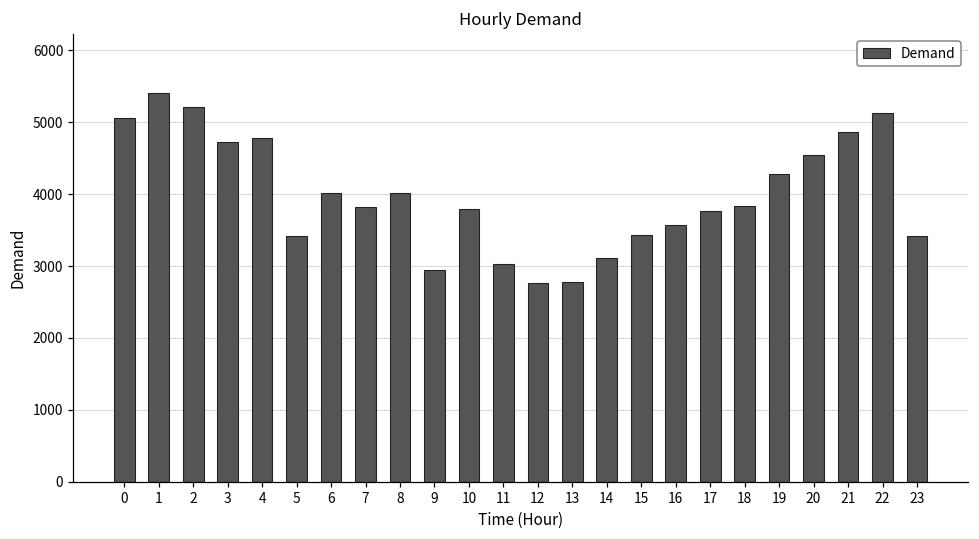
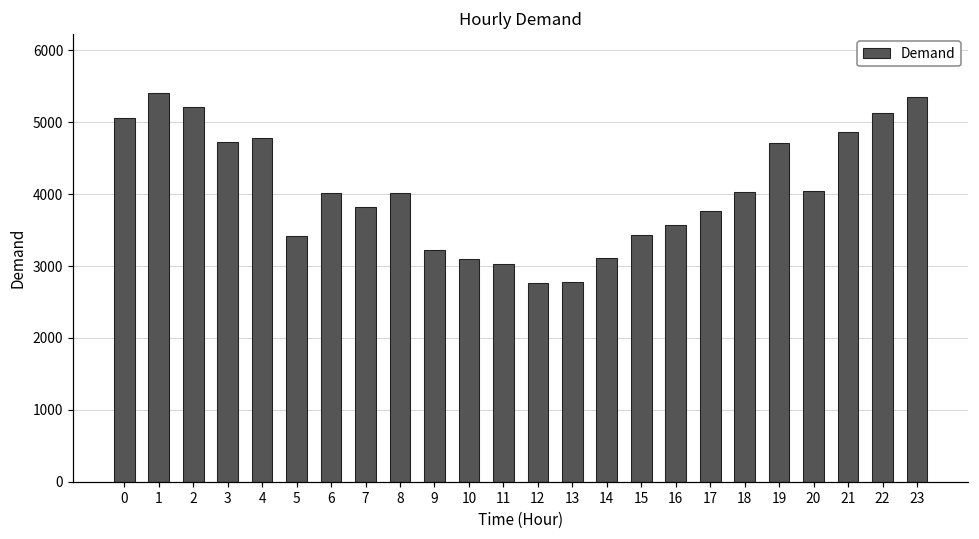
  {
    "0": 5100,
    "1": 5400,
    "2": 5200,
    "3": 4700,
    "4": 4800,
    "5": 3400,
    "6": 4000,
    "7": 3800,
    "8": 4000,
-   "9": 2900,
-   "10": 3800,
+   "9": 3200,
+   "10": 3100,
    "11": 3000,
    "12": 2800,
    "13": 2800,
    "14": 3100,
    "15": 3400,
    "16": 3600,
    "17": 3800,
-   "18": 3800,
-   "19": 4300,
-   "20": 4500,
+   "18": 4000,
+   "19": 4700,
+   "20": 4000,
    "21": 4900,
    "22": 5100,
-   "23": 3400
+   "23": 5400
  }
